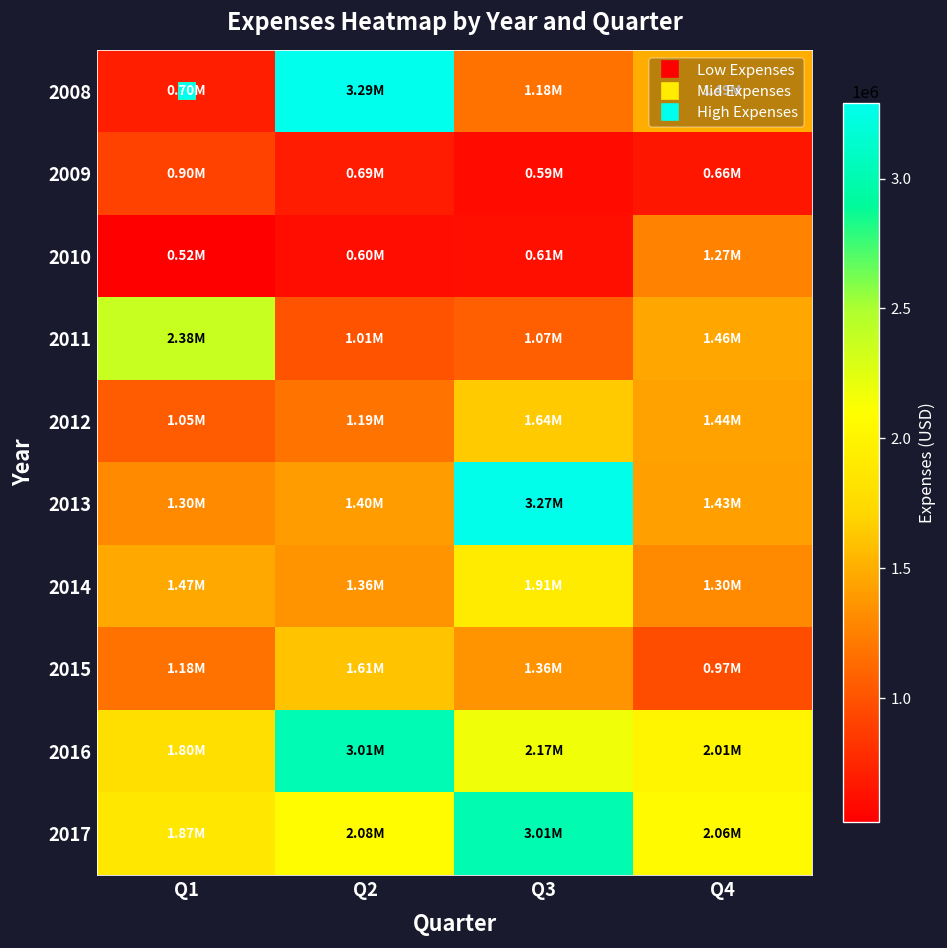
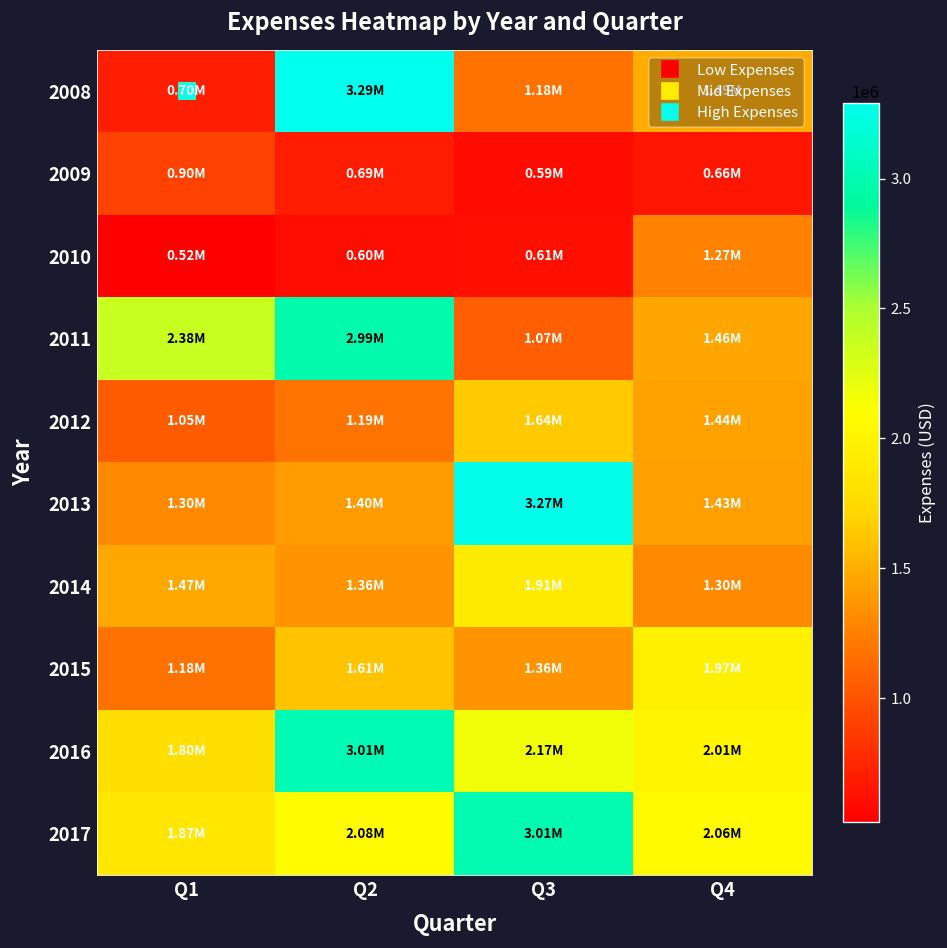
  {
    "2008": {
      "Q2": "3.29M",
      "Q3": "1.18M"
    },
    "2009": {
      "Q1": "0.90M",
      "Q2": "0.69M",
      "Q3": "0.59M",
      "Q4": "0.66M"
    },
    "2010": {
      "Q1": "0.52M",
      "Q2": "0.60M",
      "Q3": "0.61M",
      "Q4": "1.27M"
    },
    "2011": {
      "Q1": "2.38M",
-     "Q2": "1.01M",
+     "Q2": "2.99M",
      "Q3": "1.07M",
      "Q4": "1.46M"
    },
    "2012": {
      "Q1": "1.05M",
      "Q2": "1.19M",
      "Q3": "1.64M",
      "Q4": "1.44M"
    },
    "2013": {
      "Q1": "1.30M",
      "Q2": "1.40M",
      "Q3": "3.27M",
      "Q4": "1.43M"
    },
    "2014": {
      "Q1": "1.47M",
      "Q2": "1.36M",
      "Q3": "1.91M",
      "Q4": "1.30M"
    },
    "2015": {
      "Q1": "1.18M",
      "Q2": "1.61M",
      "Q3": "1.36M",
-     "Q4": "0.97M"
+     "Q4": "1.97M"
    },
    "2016": {
      "Q1": "1.80M",
      "Q2": "3.01M",
      "Q3": "2.17M",
      "Q4": "2.01M"
    },
    "2017": {
      "Q1": "1.87M",
      "Q2": "2.08M",
      "Q3": "3.01M",
      "Q4": "2.06M"
    }
  }
